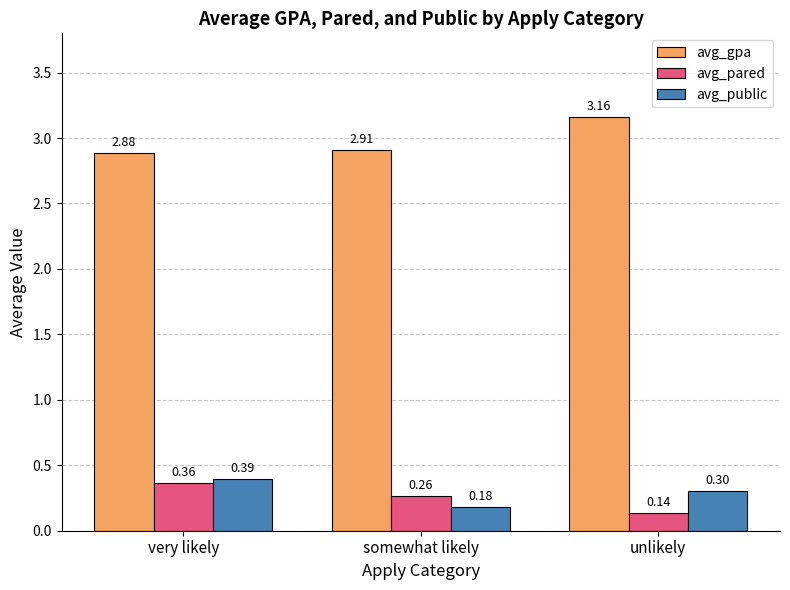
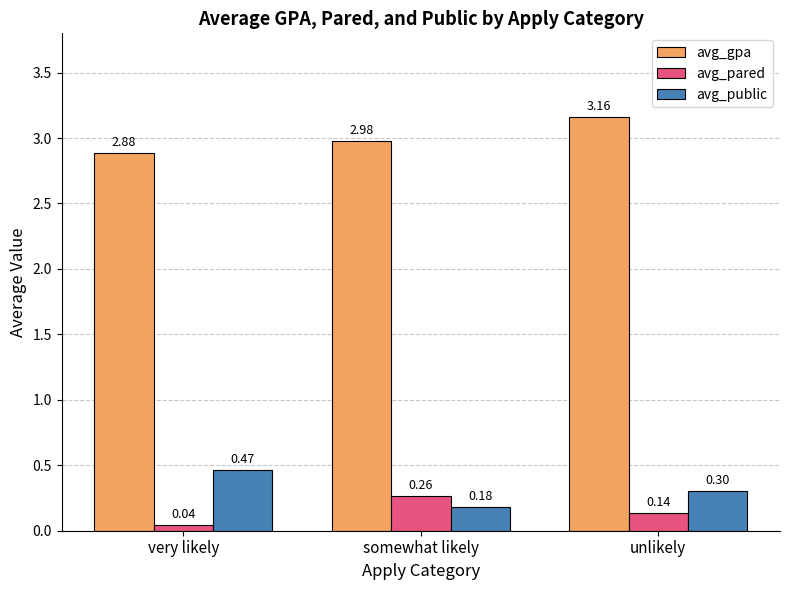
  {
    "avg_gpa": {
      "very likely": 2.88,
-     "somewhat likely": 2.91,
+     "somewhat likely": 2.98,
      "unlikely": 3.16
    },
    "avg_pared": {
-     "very likely": 0.36,
+     "very likely": 0.04,
      "somewhat likely": 0.26,
      "unlikely": 0.14
    },
    "avg_public": {
-     "very likely": 0.39,
+     "very likely": 0.47,
      "somewhat likely": 0.18,
      "unlikely": 0.30
    }
  }
